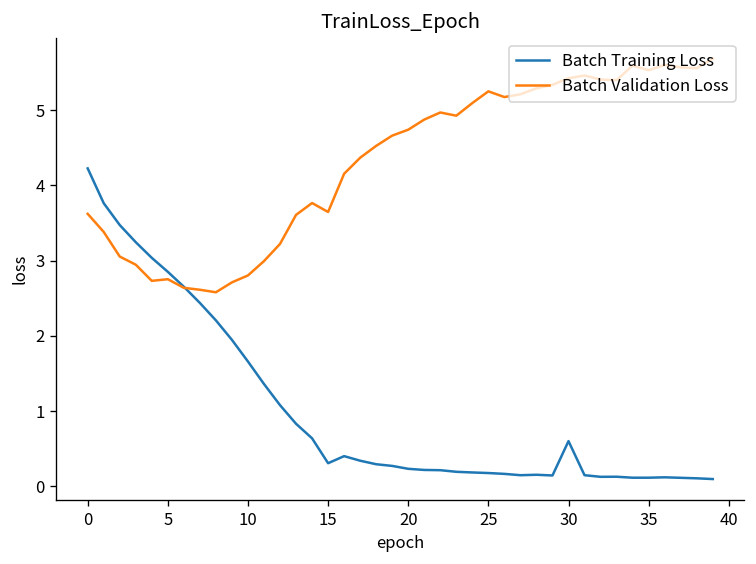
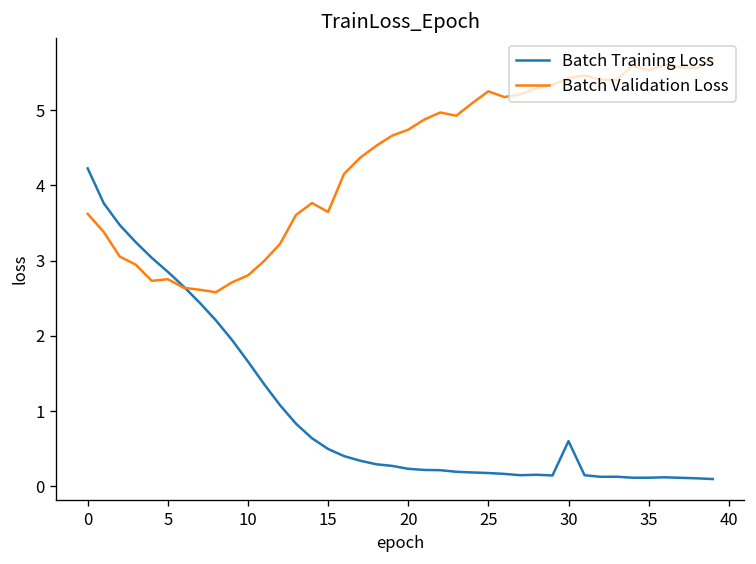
  {
    "Batch Training Loss": {
      "0": 4.2,
      "5": 2.9,
      "10": 1.7,
-     "15": 0.3,
+     "15": 0.5,
      "20": 0.2,
      "25": 0.2,
      "30": 0.6,
      "35": 0.1
    },
    "Batch Validation Loss": {
      "0": 3.6,
      "5": 2.8,
      "10": 2.8,
      "15": 3.6,
      "20": 4.7,
      "25": 5.3
    }
  }
